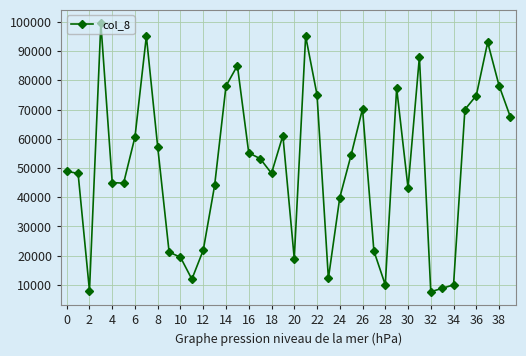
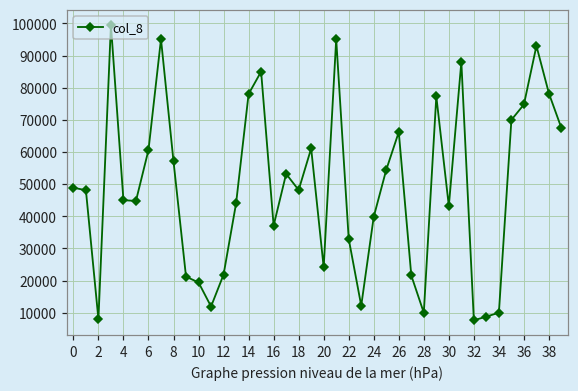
  {
    "0": 49000,
    "2": 8000,
    "4": 45000,
    "6": 61000,
    "8": 57000,
    "10": 19000,
    "12": 22000,
    "14": 78000,
-   "16": 55000,
+   "16": 37000,
    "18": 48000,
-   "20": 19000,
-   "22": 75000,
+   "20": 24000,
+   "22": 33000,
    "24": 40000,
-   "26": 70000,
+   "26": 66000,
    "28": 10000,
    "30": 43000,
    "32": 8000,
    "34": 10000,
    "36": 75000,
    "38": 78000
  }
